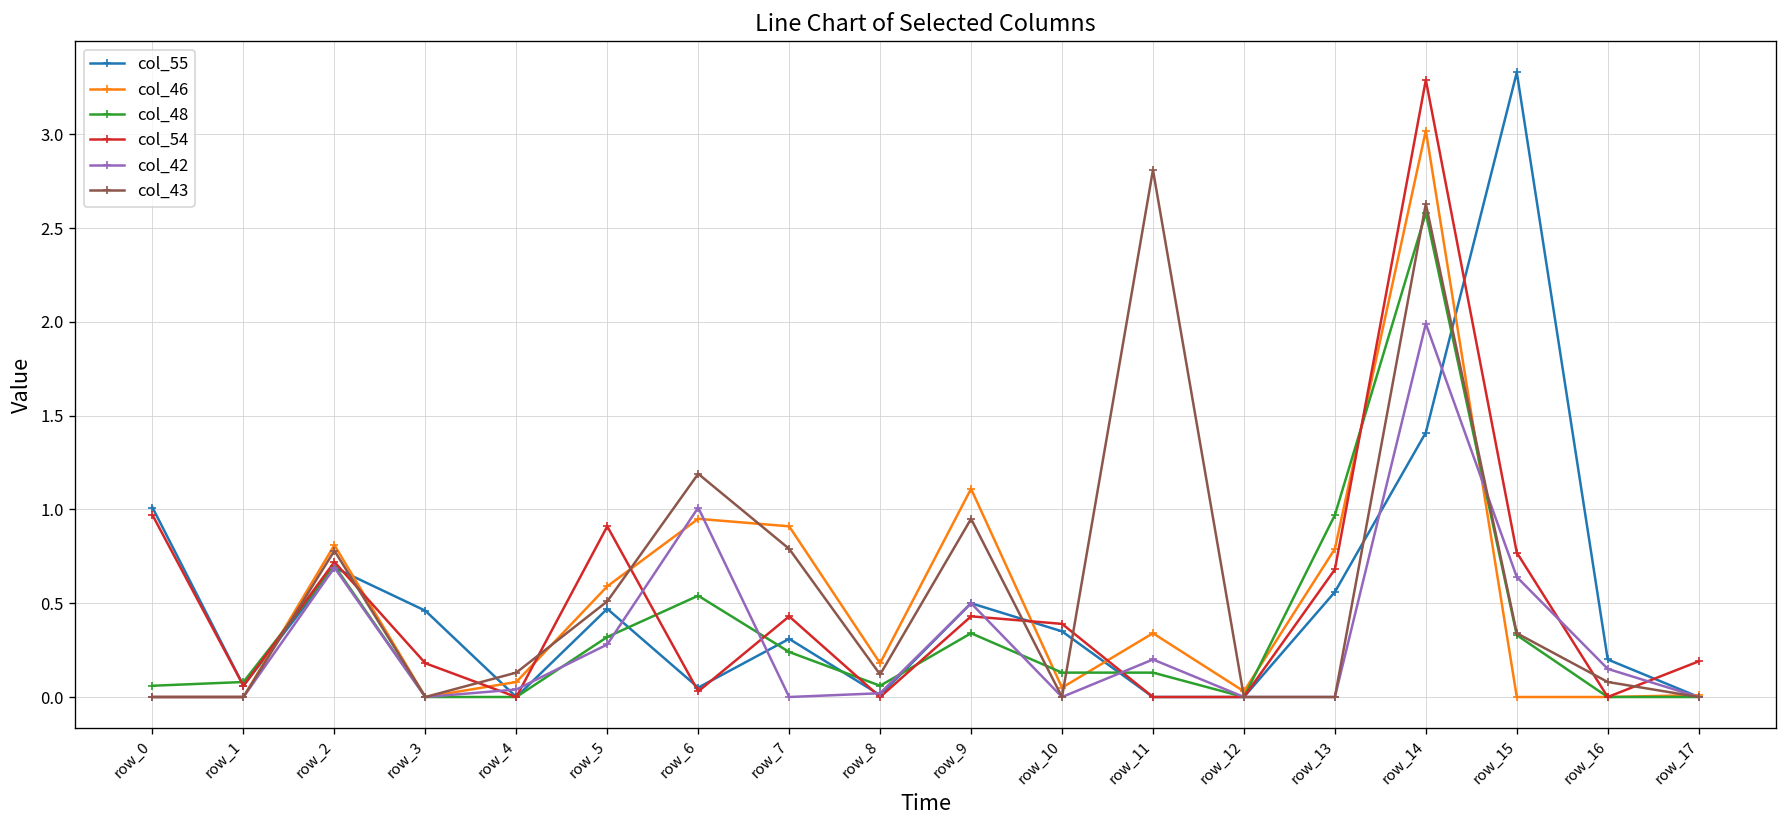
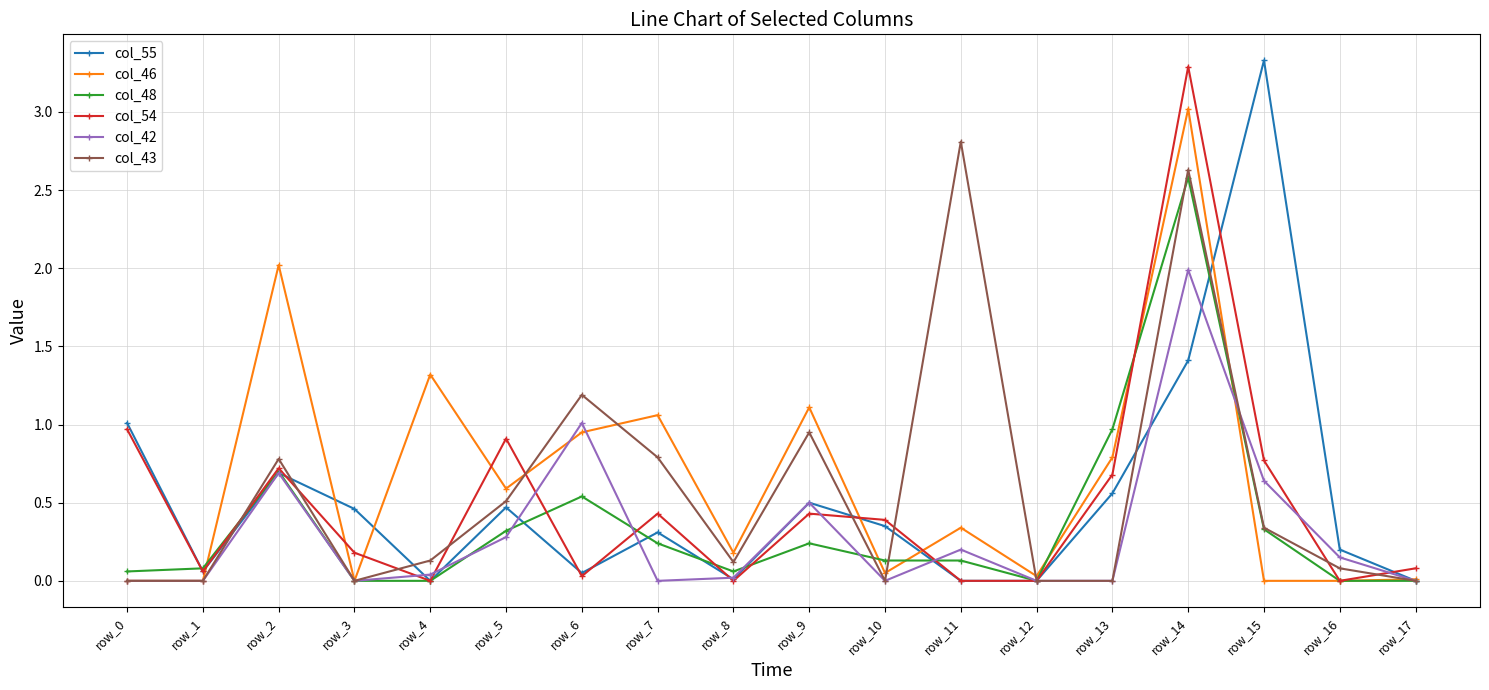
  {
    "col_55": {
      "row_0": 1.01,
      "row_3": 0.46,
      "row_5": 0.47,
      "row_6": 0.05,
      "row_7": 0.31,
      "row_10": 0.35,
      "row_13": 0.56,
      "row_14": 1.41,
      "row_15": 3.33,
      "row_16": 0.20
    },
    "col_46": {
-     "row_2": 0.81,
-     "row_4": 0.08,
+     "row_2": 2.02,
+     "row_4": 1.32,
      "row_5": 0.59,
      "row_6": 0.95,
-     "row_7": 0.91,
+     "row_7": 1.06,
      "row_8": 0.18,
      "row_9": 1.11,
      "row_10": 0.05,
      "row_11": 0.34,
      "row_12": 0.03,
      "row_13": 0.79,
      "row_14": 3.02,
      "row_15": 0.00
    },
    "col_48": {
      "row_0": 0.06,
      "row_1": 0.08,
      "row_5": 0.32,
      "row_6": 0.54,
      "row_7": 0.24,
      "row_8": 0.06,
-     "row_9": 0.34,
+     "row_9": 0.24,
      "row_10": 0.13,
      "row_11": 0.13,
      "row_13": 0.97,
      "row_14": 2.58
    },
    "col_54": {
      "row_0": 0.97,
      "row_2": 0.72,
      "row_3": 0.18,
      "row_5": 0.91,
      "row_6": 0.03,
      "row_7": 0.43,
      "row_9": 0.43,
      "row_10": 0.39,
      "row_13": 0.68,
      "row_14": 3.29,
      "row_15": 0.77,
-     "row_17": 0.19
+     "row_17": 0.08
    },
    "col_42": {
      "row_4": 0.04,
      "row_5": 0.28,
      "row_6": 1.01,
      "row_7": 0.00,
      "row_11": 0.20,
      "row_14": 1.99,
      "row_15": 0.64,
      "row_16": 0.15
    },
    "col_43": {
      "row_2": 0.78,
      "row_4": 0.13,
      "row_5": 0.51,
      "row_6": 1.19,
      "row_7": 0.79,
      "row_8": 0.12,
      "row_9": 0.95,
      "row_11": 2.81,
      "row_14": 2.63,
      "row_16": 0.08
    }
  }
